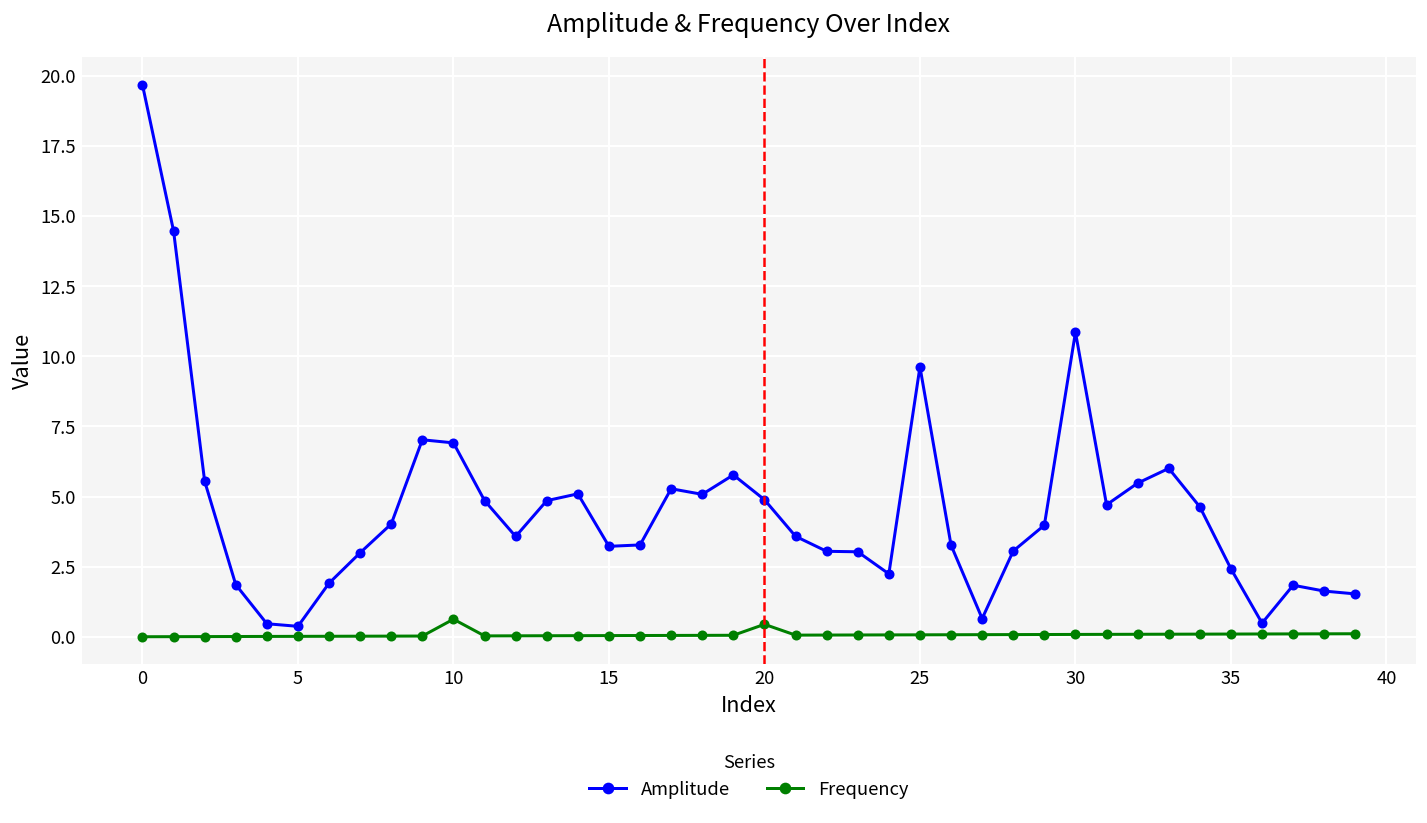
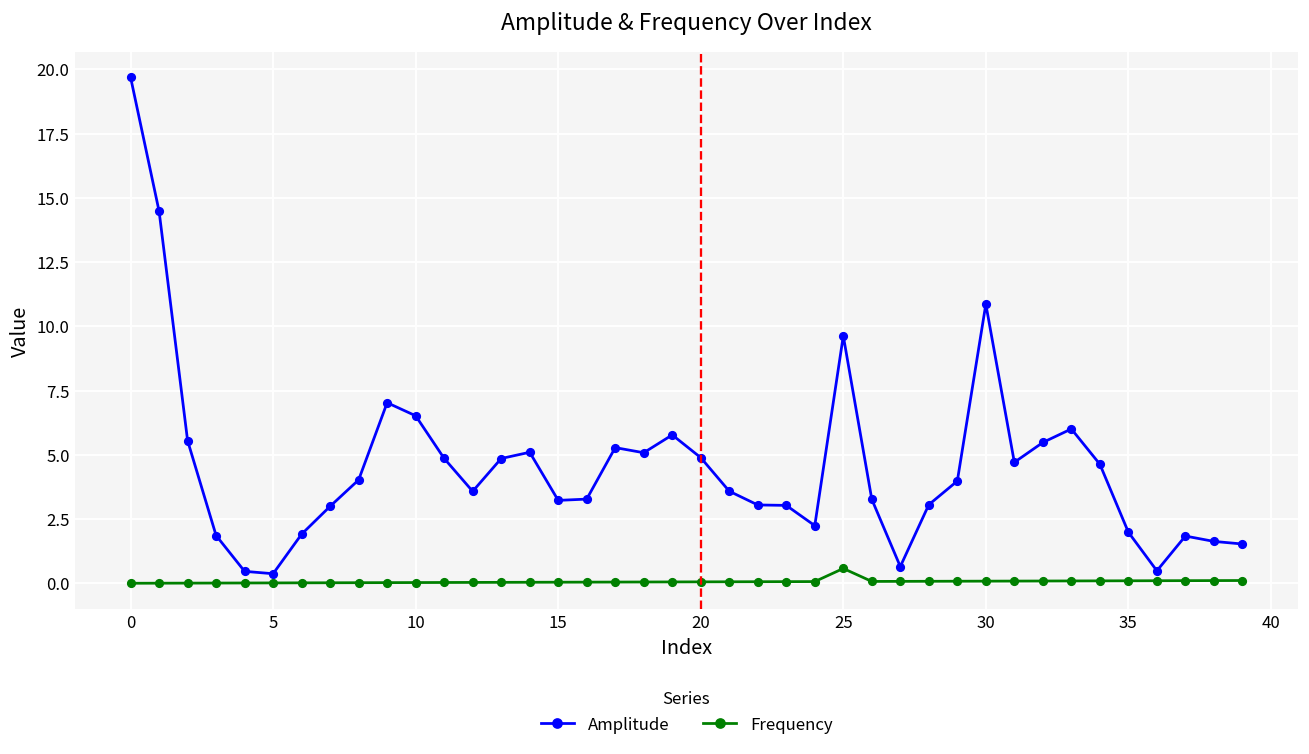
  {
    "Amplitude": {
      "0": 19.7,
      "5": 0.4,
-     "10": 6.9,
+     "10": 6.5,
      "15": 3.2,
      "20": 4.9,
      "25": 9.6,
      "30": 10.9,
-     "35": 2.4
+     "35": 2.0
    },
    "Frequency": {
      "0": 0.0,
      "5": 0.0,
-     "10": 0.6,
+     "10": 0.0,
      "15": 0.0,
-     "20": 0.4,
-     "25": 0.1,
+     "20": 0.1,
+     "25": 0.6,
      "30": 0.1,
      "35": 0.1
    }
  }
